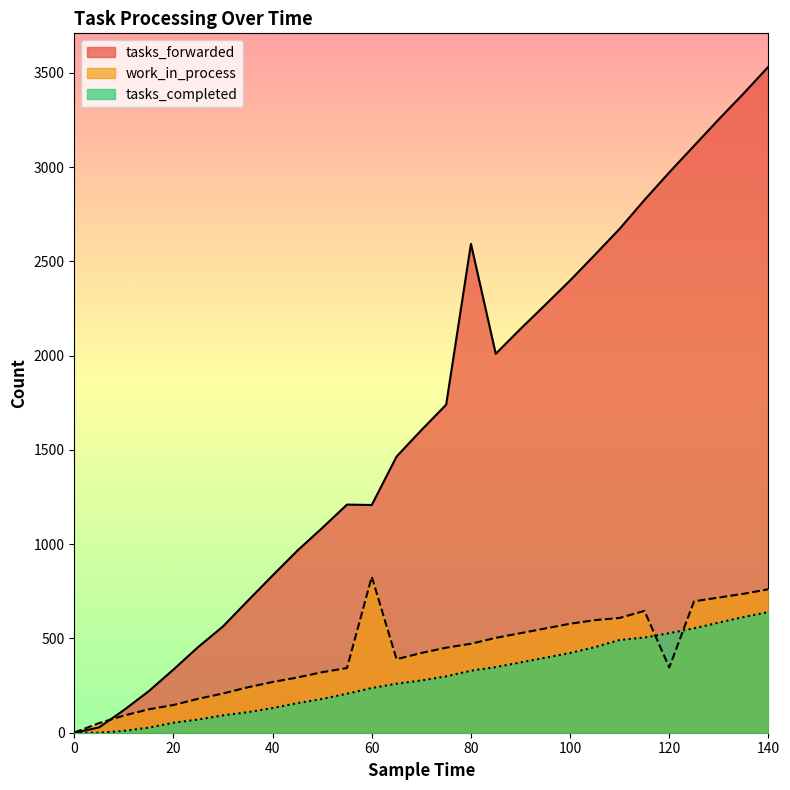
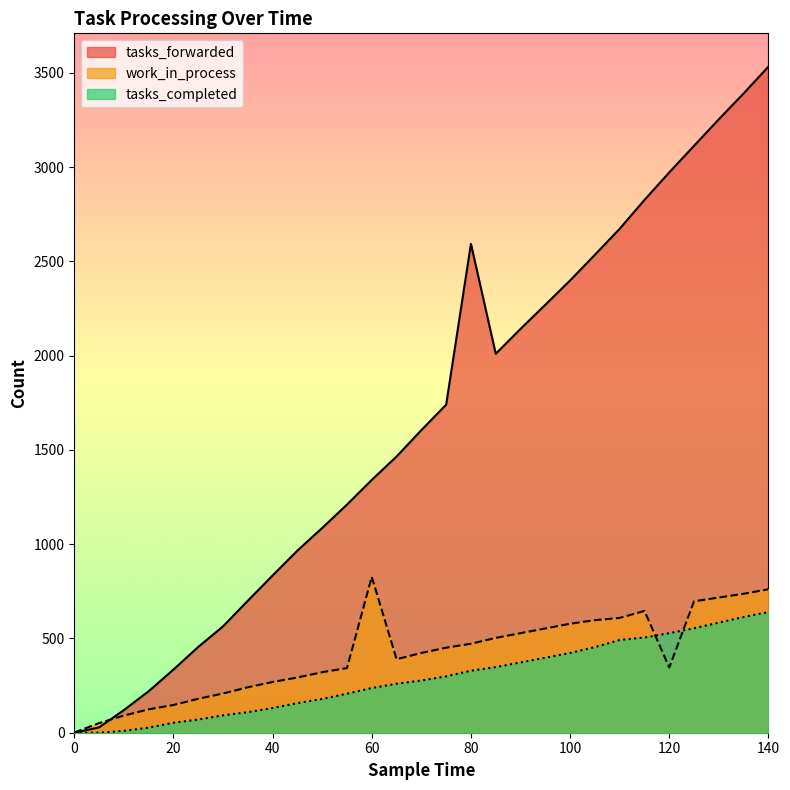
  {
    "tasks_forwarded": {
      "20": 340,
      "40": 830,
-     "60": 1210,
+     "60": 1340,
      "80": 2590,
      "100": 2400,
      "120": 2970,
      "140": 3530
    },
    "work_in_process": {
      "20": 150,
      "40": 270,
      "60": 830,
      "80": 470,
      "100": 580,
      "120": 350,
      "140": 760
    },
    "tasks_completed": {
      "20": 50,
      "40": 130,
      "60": 240,
      "80": 330,
      "100": 420,
      "120": 530,
      "140": 640
    }
  }
